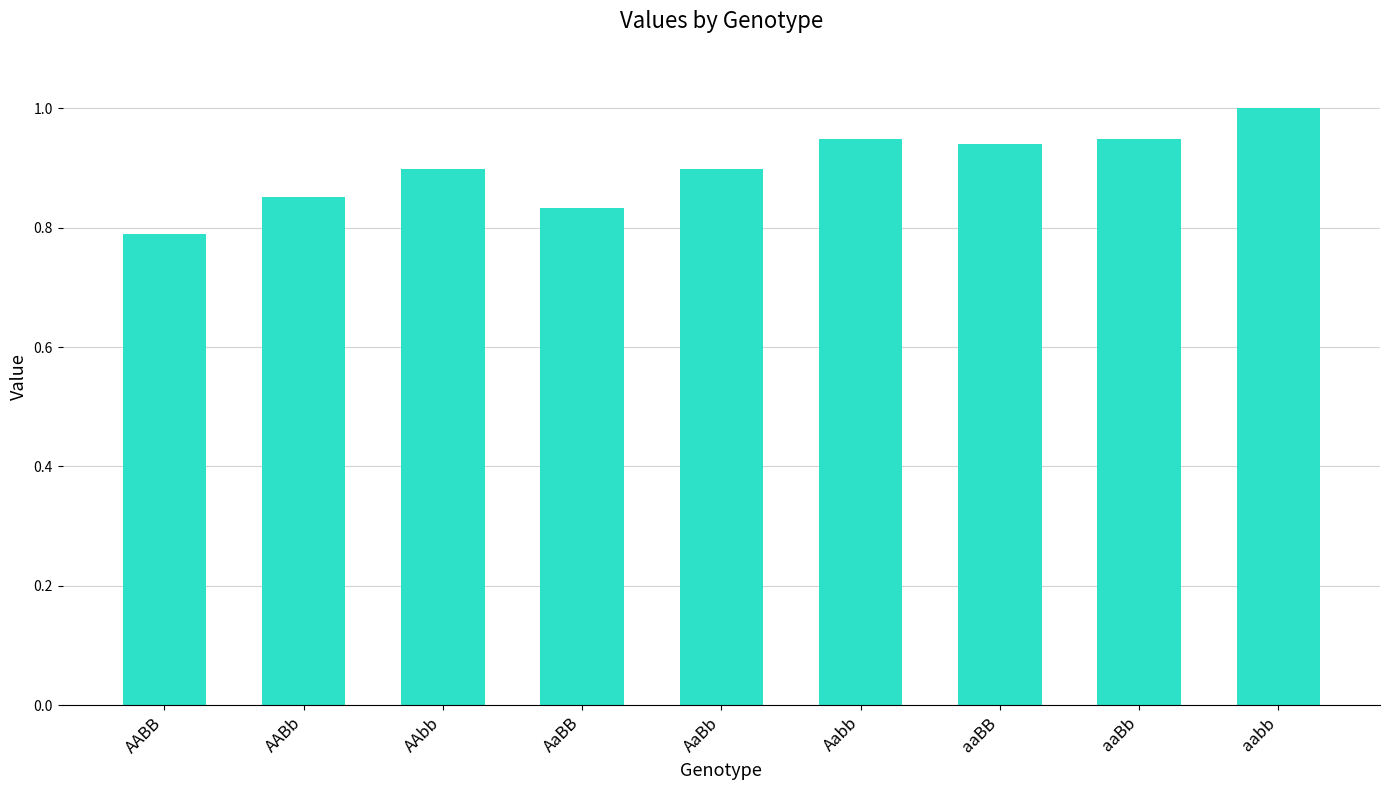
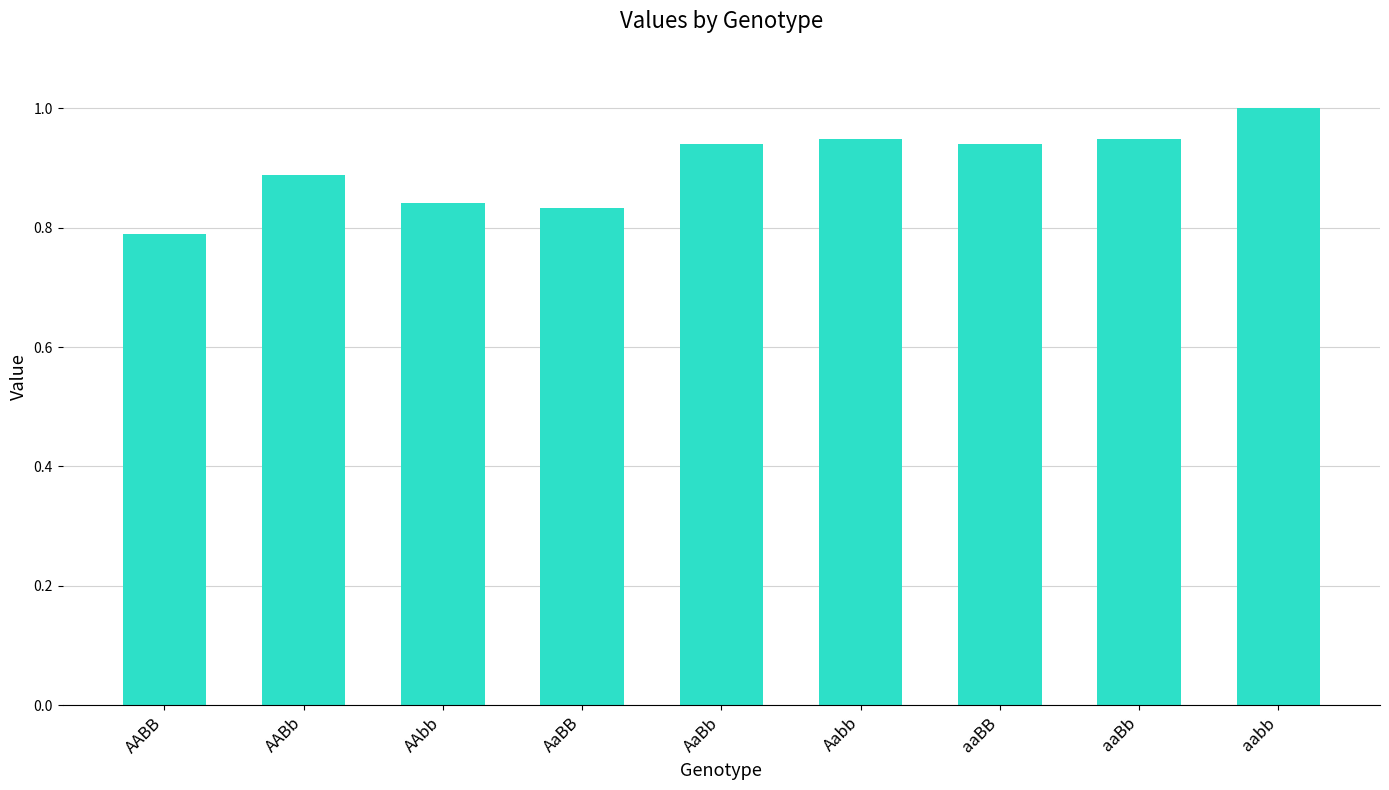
  {
    "AABB": 0.79,
-   "AABb": 0.85,
-   "AAbb": 0.90,
+   "AABb": 0.89,
+   "AAbb": 0.84,
    "AaBB": 0.83,
-   "AaBb": 0.90,
+   "AaBb": 0.94,
    "Aabb": 0.95,
    "aaBB": 0.94,
    "aaBb": 0.95,
    "aabb": 1.00
  }
